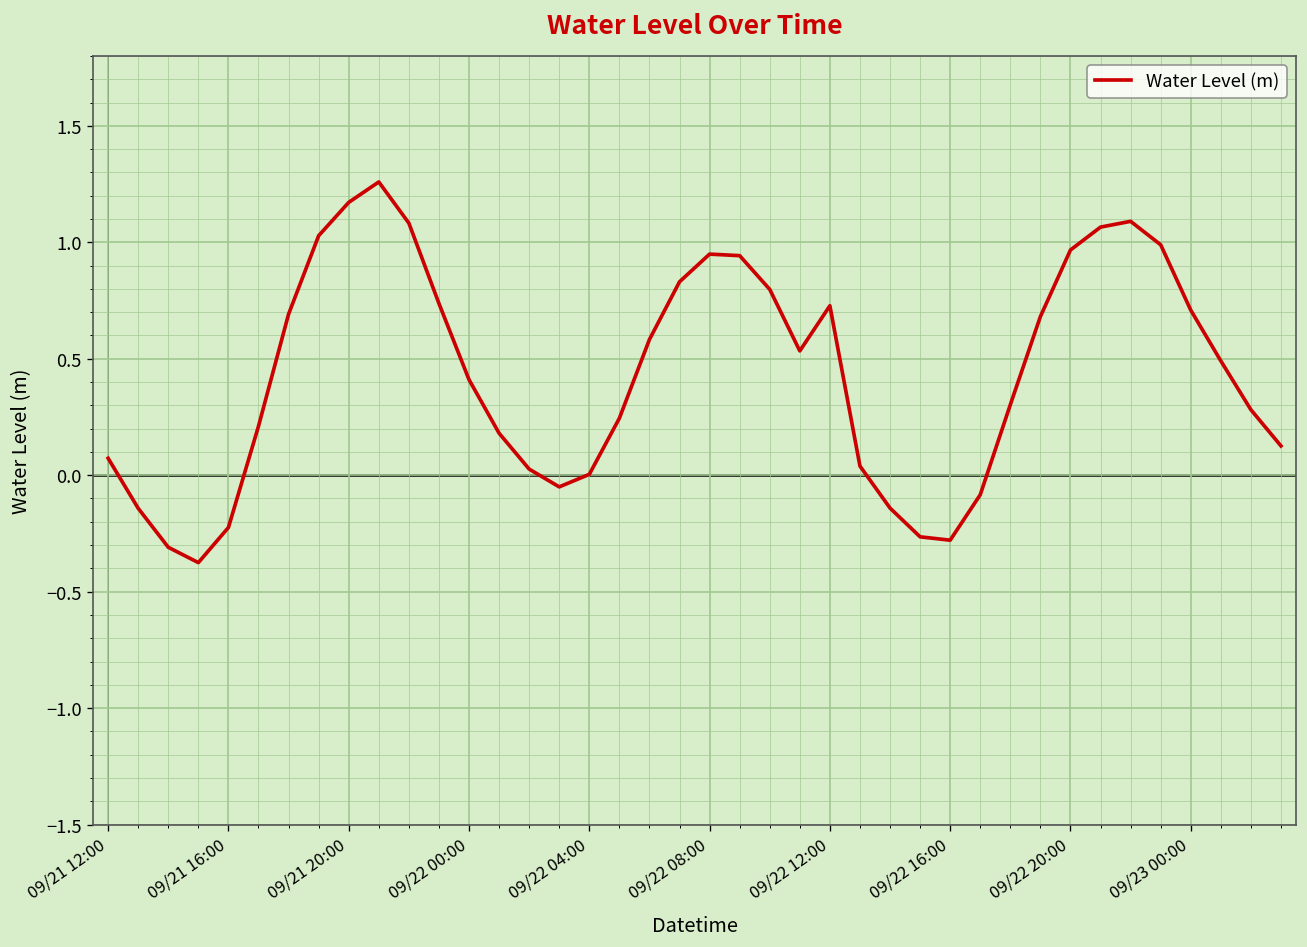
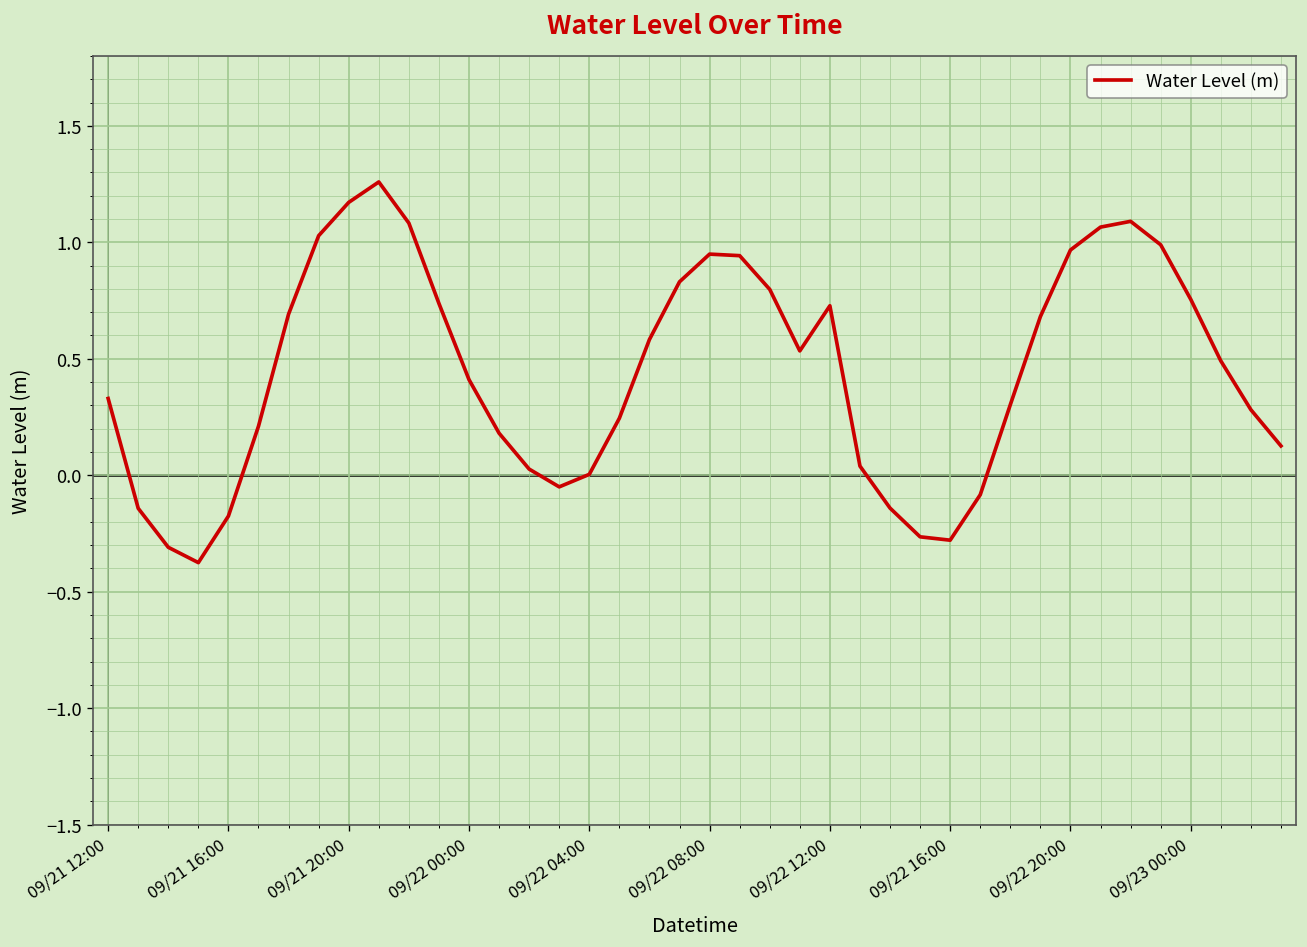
  {
-   "09/21 12:00": 0.07,
-   "09/21 16:00": -0.22,
+   "09/21 12:00": 0.33,
+   "09/21 16:00": -0.18,
    "09/21 20:00": 1.17,
    "09/22 00:00": 0.41,
    "09/22 04:00": 0.00,
    "09/22 08:00": 0.95,
    "09/22 12:00": 0.73,
    "09/22 16:00": -0.28,
    "09/22 20:00": 0.97,
-   "09/23 00:00": 0.71
+   "09/23 00:00": 0.75
  }
